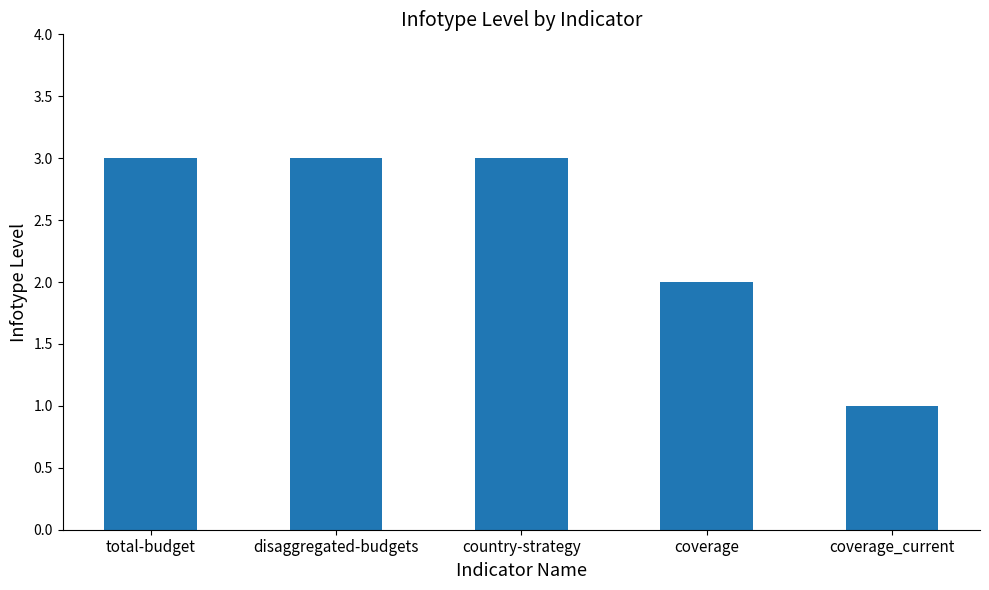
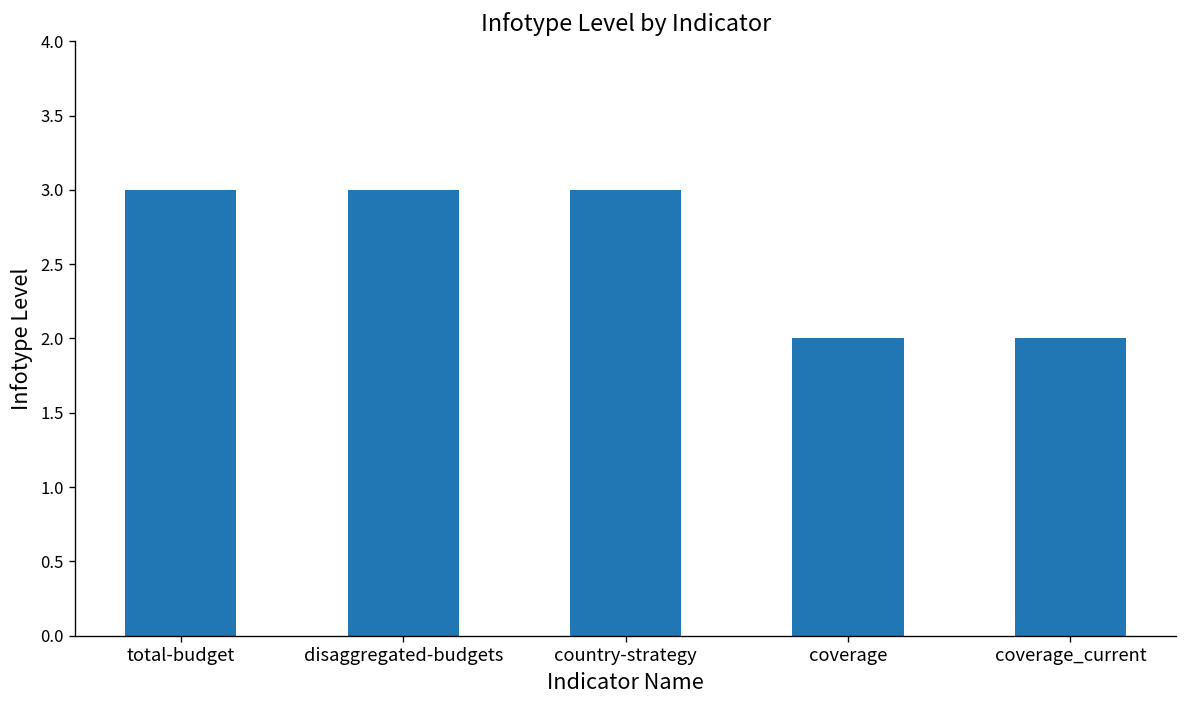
  {
    "total-budget": 3,
    "disaggregated-budgets": 3,
    "country-strategy": 3,
    "coverage": 2,
-   "coverage_current": 1
+   "coverage_current": 2
  }
